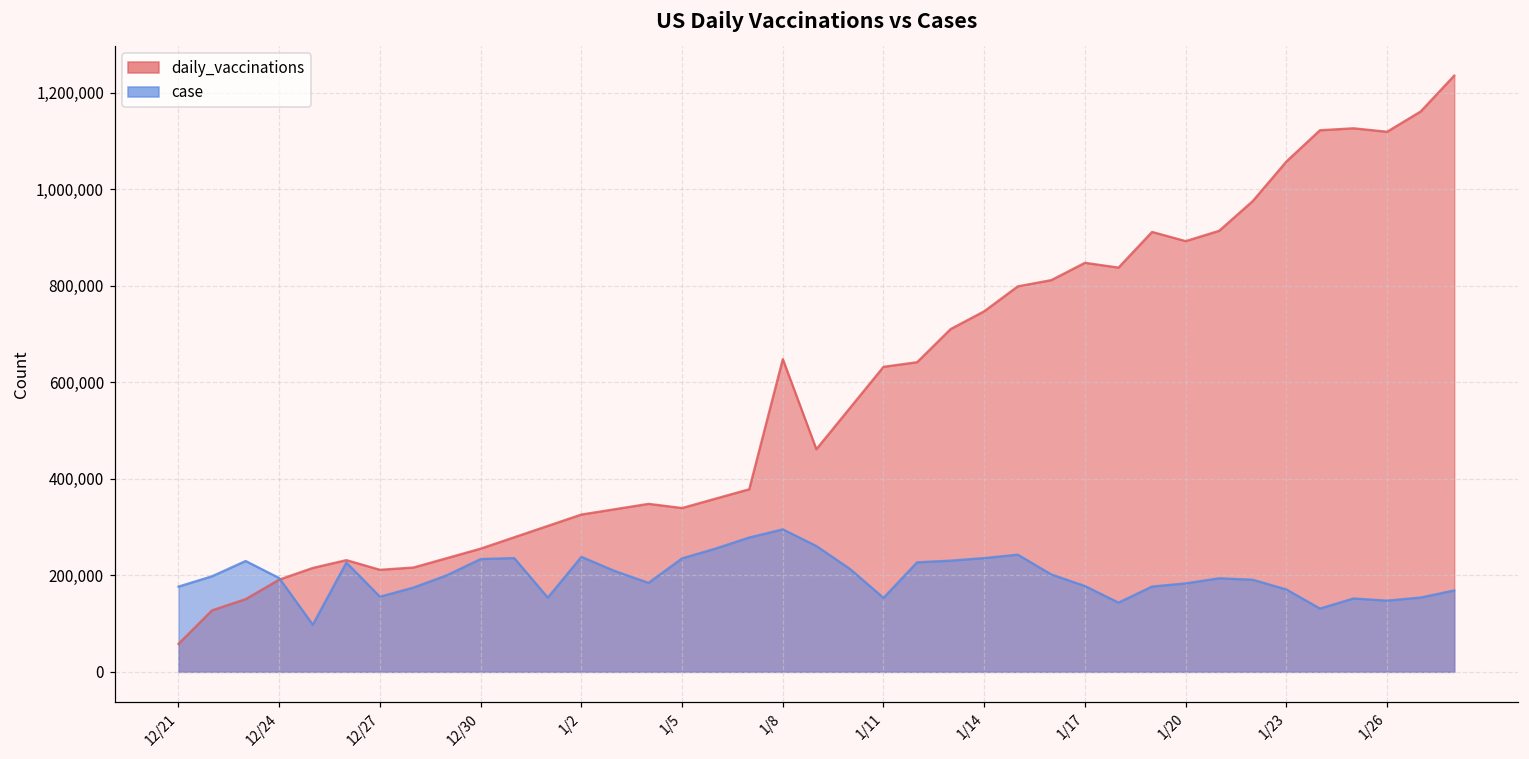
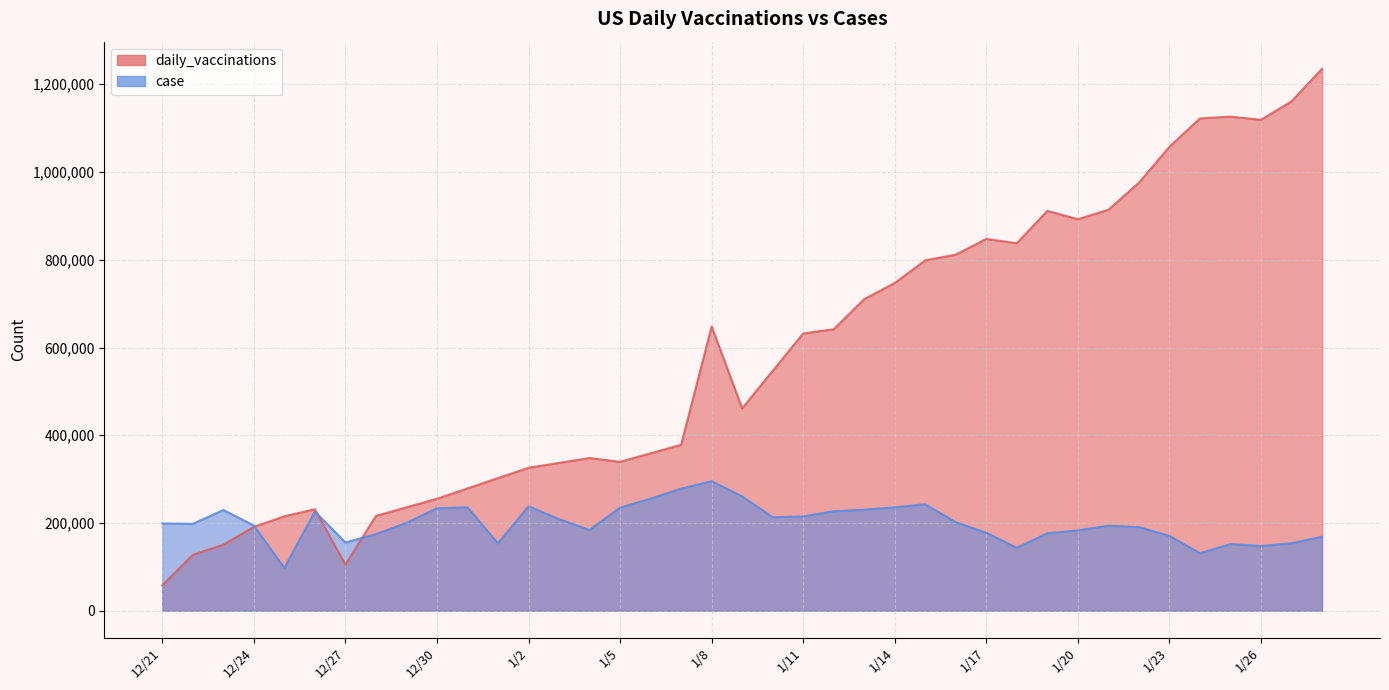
  {
    "daily_vaccinations": {
      "12/21": "60,000",
-     "12/27": "210,000",
+     "12/27": "110,000",
      "12/30": "260,000",
      "1/2": "330,000",
      "1/5": "340,000",
      "1/8": "650,000",
      "1/11": "630,000",
      "1/14": "750,000",
      "1/17": "850,000",
      "1/20": "890,000",
      "1/23": "1,060,000",
      "1/26": "1,120,000"
    },
    "case": {
-     "12/21": "180,000",
+     "12/21": "200,000",
      "12/27": "160,000",
      "12/30": "230,000",
      "1/2": "240,000",
      "1/5": "240,000",
      "1/8": "300,000",
-     "1/11": "150,000",
+     "1/11": "210,000",
      "1/14": "240,000",
      "1/17": "180,000",
      "1/20": "180,000",
      "1/23": "170,000",
      "1/26": "150,000"
    }
  }
